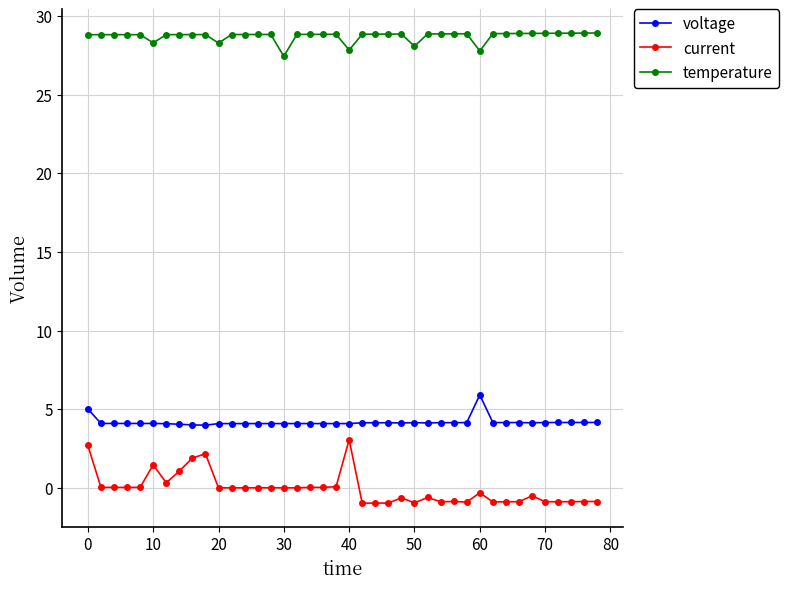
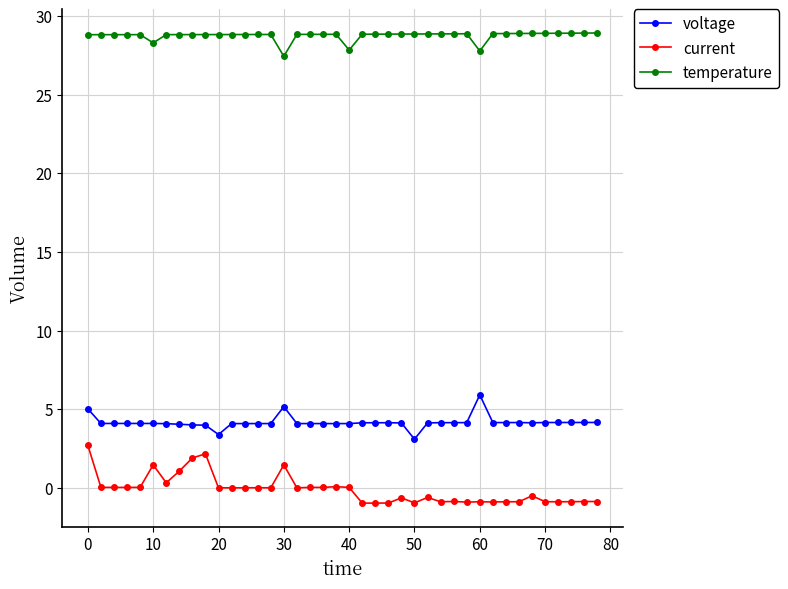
  {
    "voltage": {
      "0": 5.0,
      "10": 4.1,
-     "20": 4.1,
-     "30": 4.1,
+     "20": 3.4,
+     "30": 5.2,
      "40": 4.1,
-     "50": 4.1,
+     "50": 3.1,
      "60": 5.9,
      "70": 4.2
    },
    "current": {
      "0": 2.7,
      "10": 1.5,
      "20": 0.0,
-     "30": 0.0,
-     "40": 3.1,
+     "30": 1.5,
+     "40": 0.0,
      "50": -1.0,
-     "60": -0.3,
+     "60": -0.9,
      "70": -0.9
    },
    "temperature": {
      "0": 28.8,
      "10": 28.3,
-     "20": 28.3,
+     "20": 28.8,
      "30": 27.4,
      "40": 27.8,
-     "50": 28.1,
+     "50": 28.9,
      "60": 27.8,
      "70": 28.9
    }
  }
